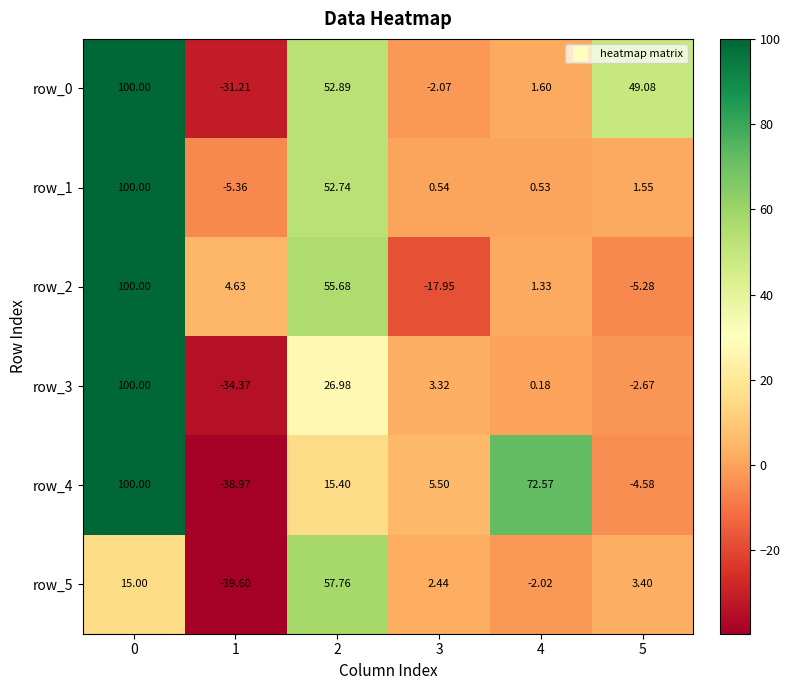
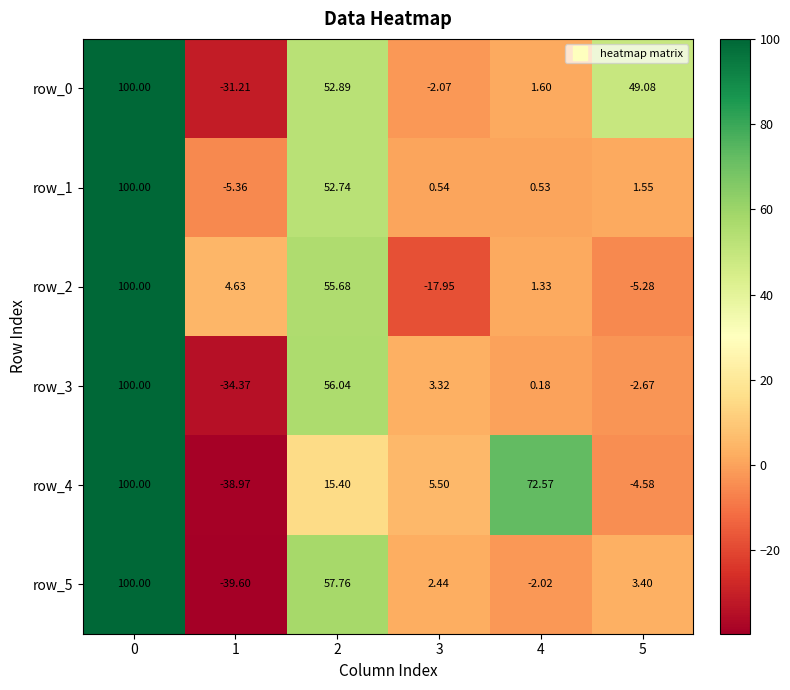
  {
    "row_0": {
      "0": 100.00,
      "1": -31.21,
      "2": 52.89,
      "3": -2.07,
      "4": 1.60,
      "5": 49.08
    },
    "row_1": {
      "0": 100.00,
      "1": -5.36,
      "2": 52.74,
      "3": 0.54,
      "4": 0.53,
      "5": 1.55
    },
    "row_2": {
      "0": 100.00,
      "1": 4.63,
      "2": 55.68,
      "3": -17.95,
      "4": 1.33,
      "5": -5.28
    },
    "row_3": {
      "0": 100.00,
      "1": -34.37,
-     "2": 26.98,
+     "2": 56.04,
      "3": 3.32,
      "4": 0.18,
      "5": -2.67
    },
    "row_4": {
      "0": 100.00,
      "1": -38.97,
      "2": 15.40,
      "3": 5.50,
      "4": 72.57,
      "5": -4.58
    },
    "row_5": {
-     "0": 15.00,
+     "0": 100.00,
      "1": -39.60,
      "2": 57.76,
      "3": 2.44,
      "4": -2.02,
      "5": 3.40
    }
  }
